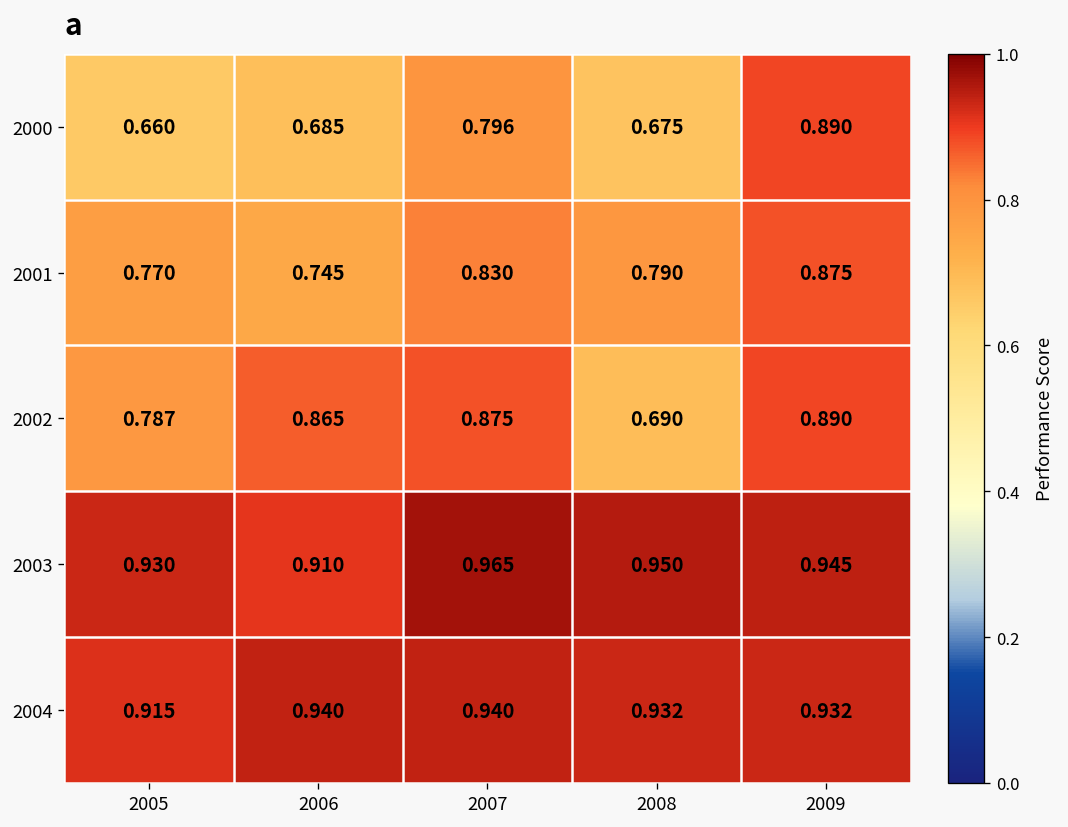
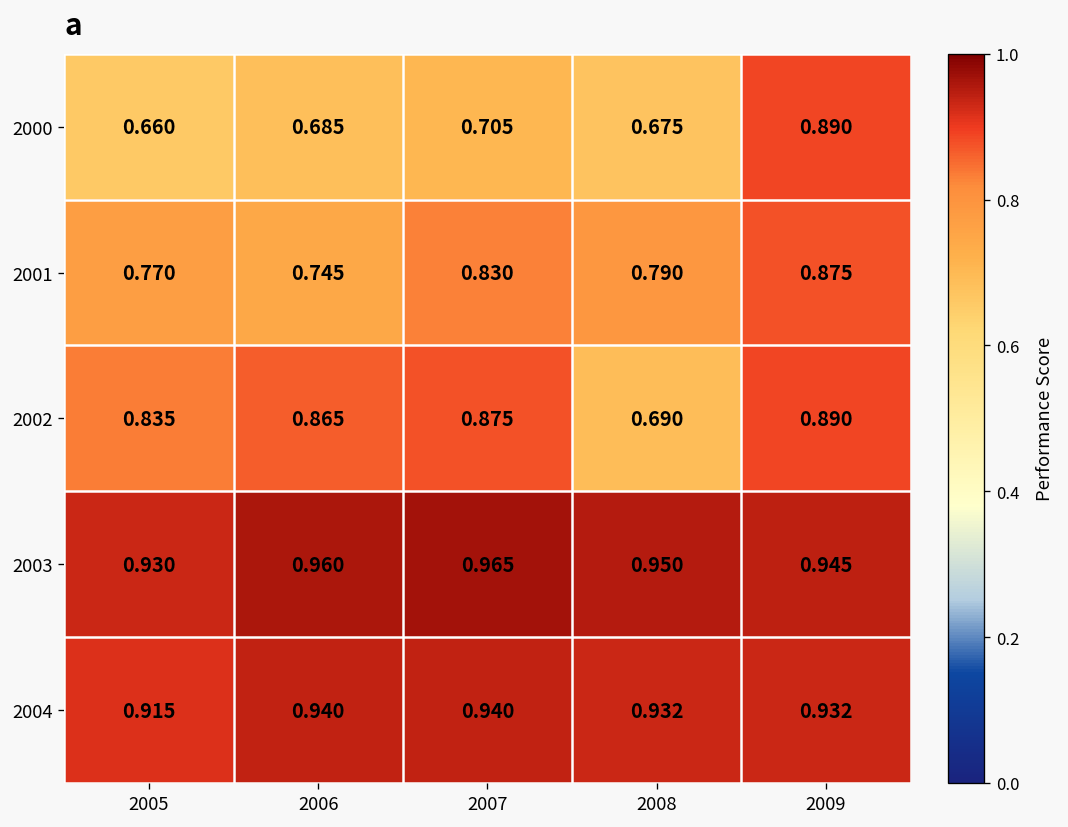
  {
    "2000": {
      "2005": 0.660,
      "2006": 0.685,
-     "2007": 0.796,
+     "2007": 0.705,
      "2008": 0.675,
      "2009": 0.890
    },
    "2001": {
      "2005": 0.770,
      "2006": 0.745,
      "2007": 0.830,
      "2008": 0.790,
      "2009": 0.875
    },
    "2002": {
-     "2005": 0.787,
+     "2005": 0.835,
      "2006": 0.865,
      "2007": 0.875,
      "2008": 0.690,
      "2009": 0.890
    },
    "2003": {
      "2005": 0.930,
-     "2006": 0.910,
+     "2006": 0.960,
      "2007": 0.965,
      "2008": 0.950,
      "2009": 0.945
    },
    "2004": {
      "2005": 0.915,
      "2006": 0.940,
      "2007": 0.940,
      "2008": 0.932,
      "2009": 0.932
    }
  }
